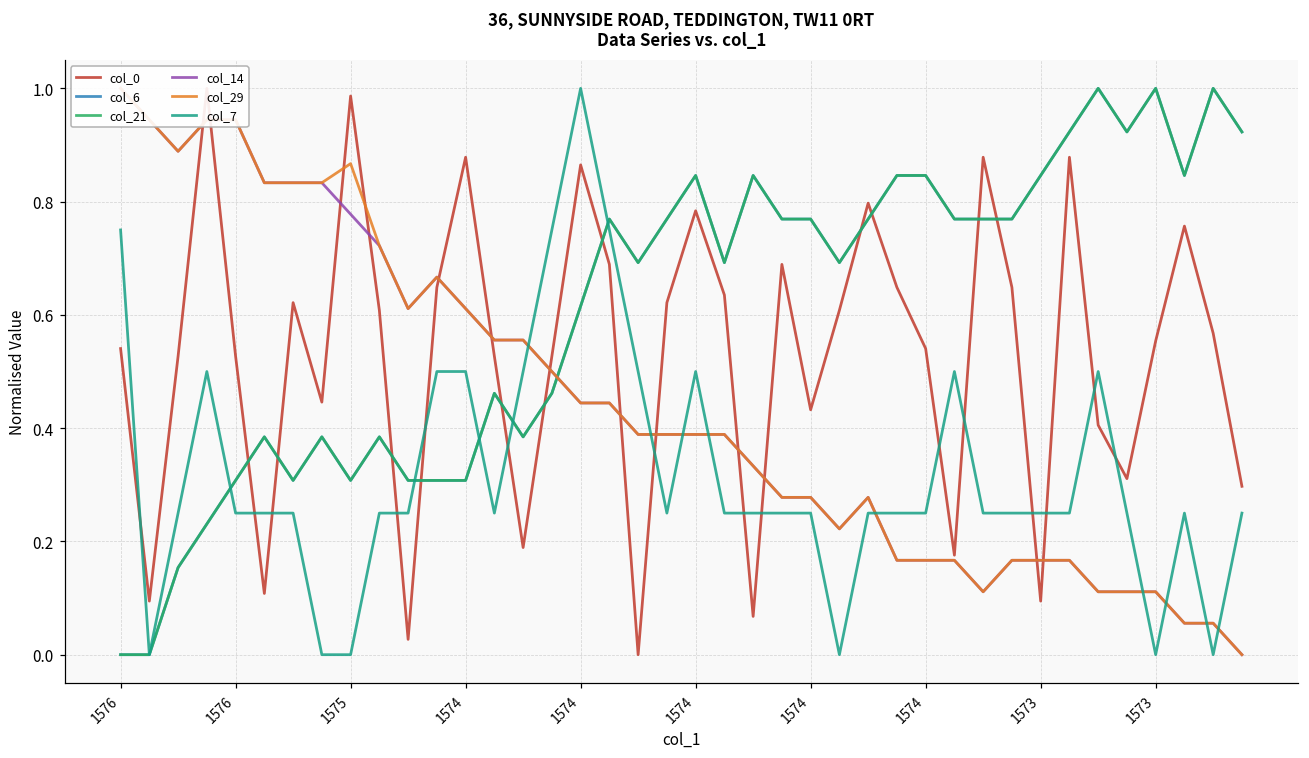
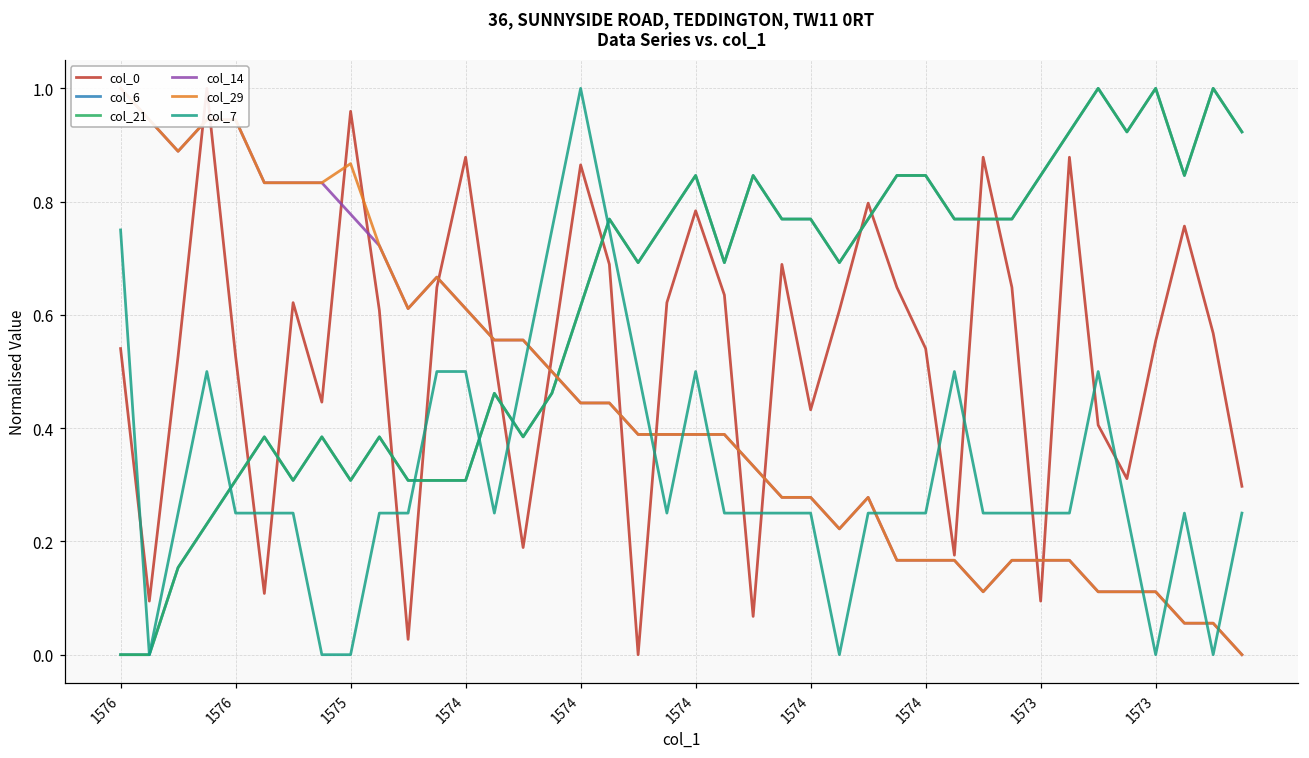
  {
    "col_0": {
-     "1575": 0.99
+     "1575": 0.96
    },
    "col_14": {
      "1575": 0.78
    },
    "col_29": {
      "1575": 0.87
    }
  }
